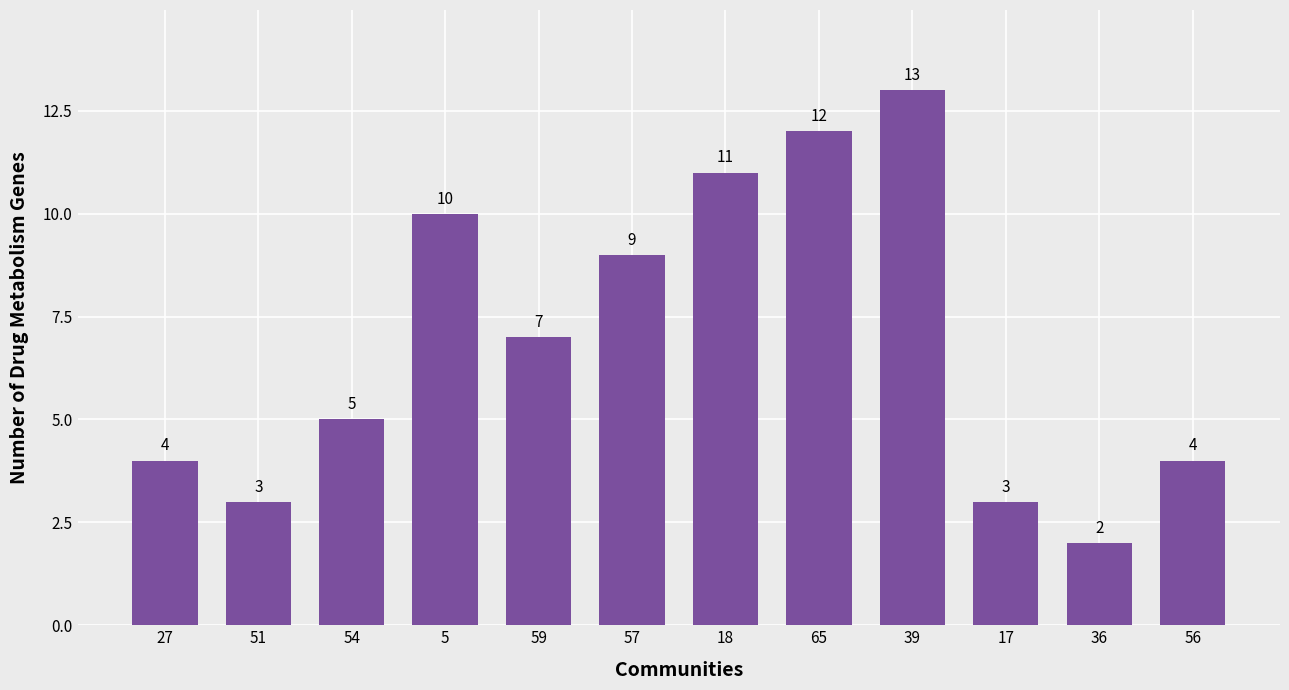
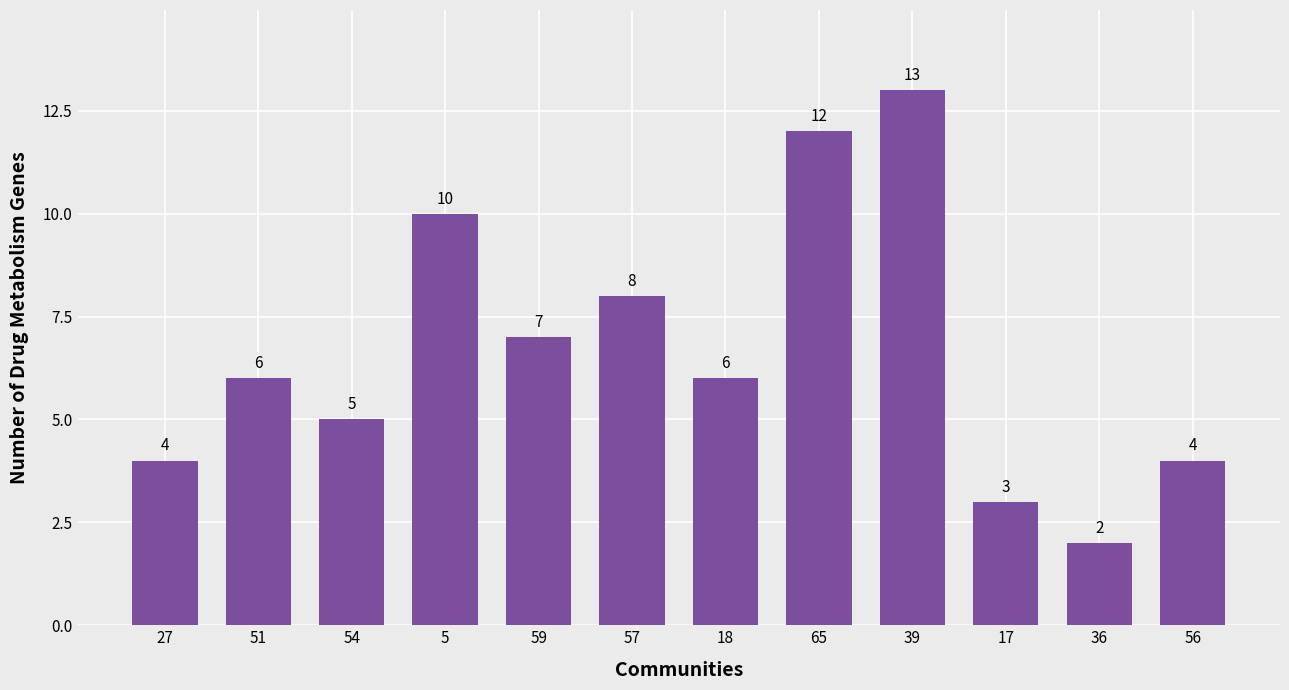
  {
    "27": 4,
-   "51": 3,
+   "51": 6,
    "54": 5,
    "5": 10,
    "59": 7,
-   "57": 9,
-   "18": 11,
+   "57": 8,
+   "18": 6,
    "65": 12,
    "39": 13,
    "17": 3,
    "36": 2,
    "56": 4
  }
